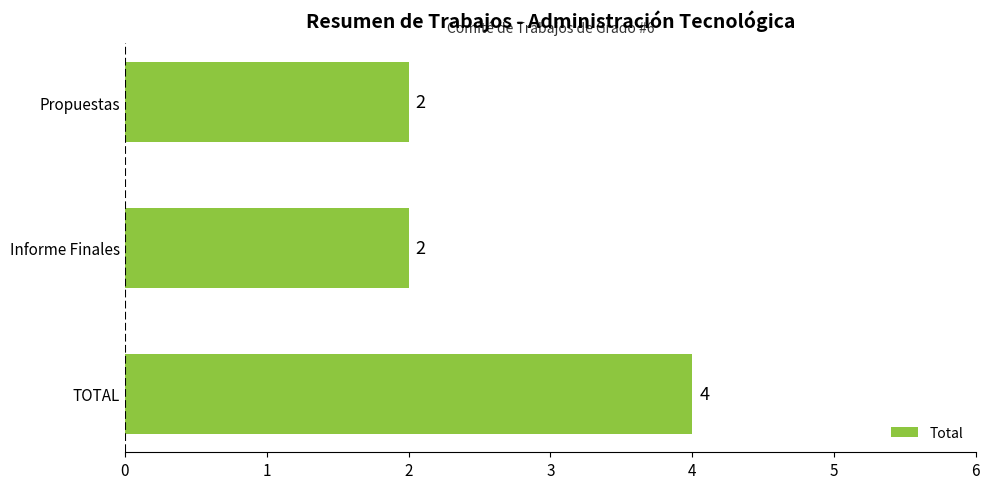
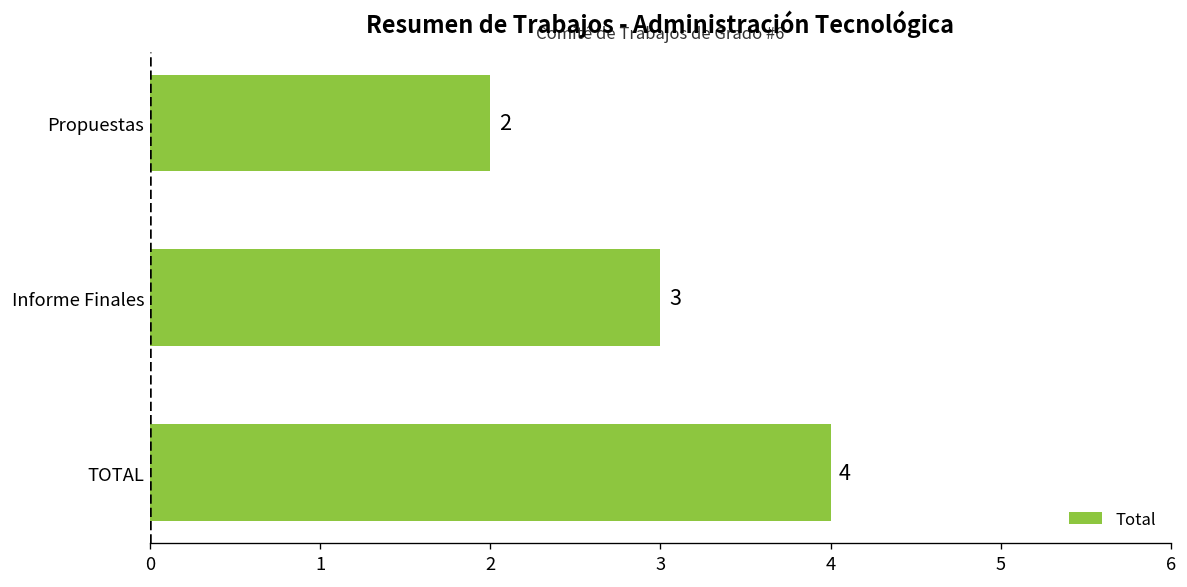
  {
    "Propuestas": 2,
-   "Informe Finales": 2,
+   "Informe Finales": 3,
    "TOTAL": 4
  }
